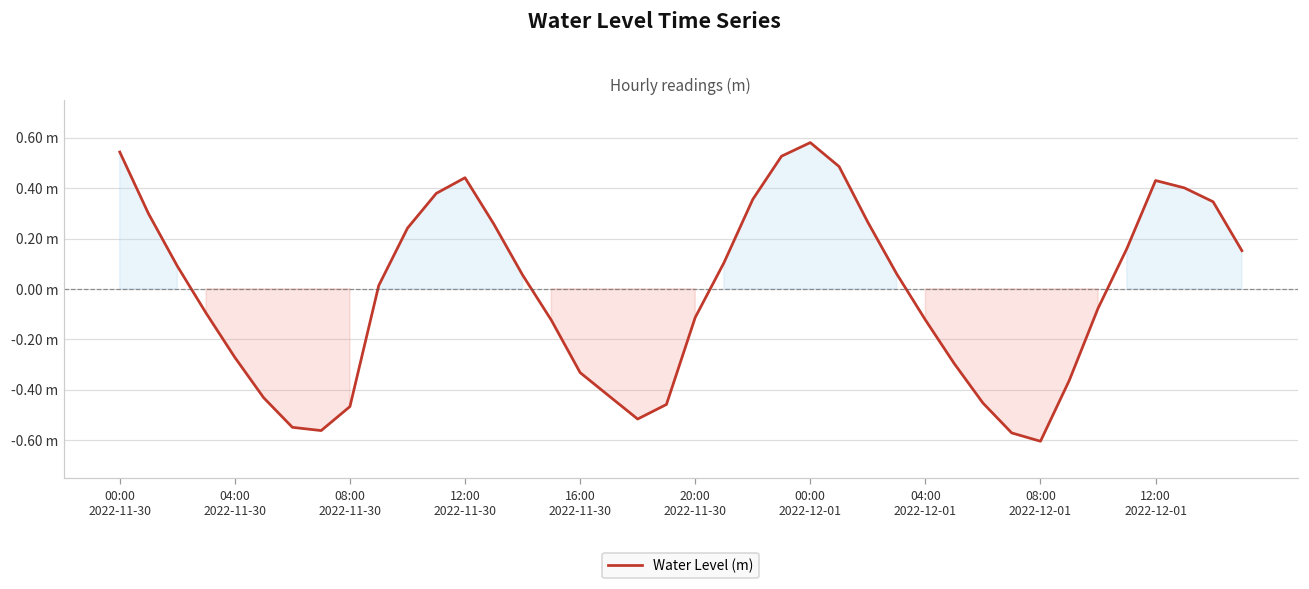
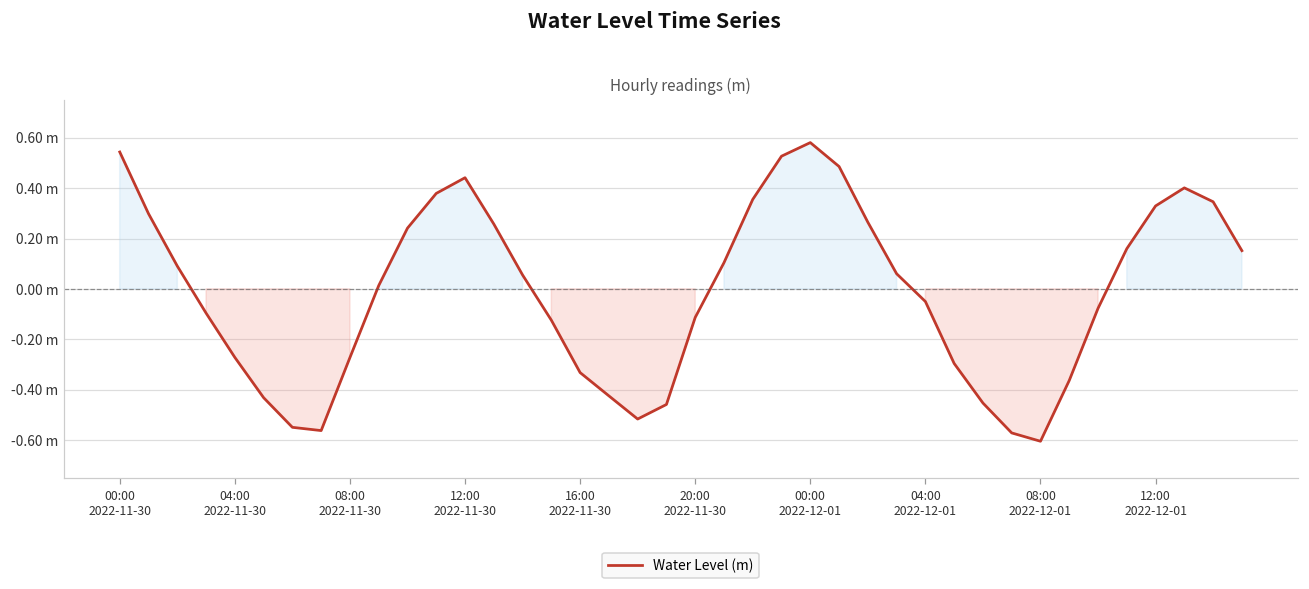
  {
    "00:00 2022-11-30": "0.54 m",
    "04:00 2022-11-30": "-0.27 m",
-   "08:00 2022-11-30": "-0.47 m",
+   "08:00 2022-11-30": "-0.27 m",
    "12:00 2022-11-30": "0.44 m",
    "16:00 2022-11-30": "-0.33 m",
    "20:00 2022-11-30": "-0.11 m",
    "00:00 2022-12-01": "0.58 m",
-   "04:00 2022-12-01": "-0.12 m",
+   "04:00 2022-12-01": "-0.05 m",
    "08:00 2022-12-01": "-0.60 m",
-   "12:00 2022-12-01": "0.43 m"
+   "12:00 2022-12-01": "0.33 m"
  }
